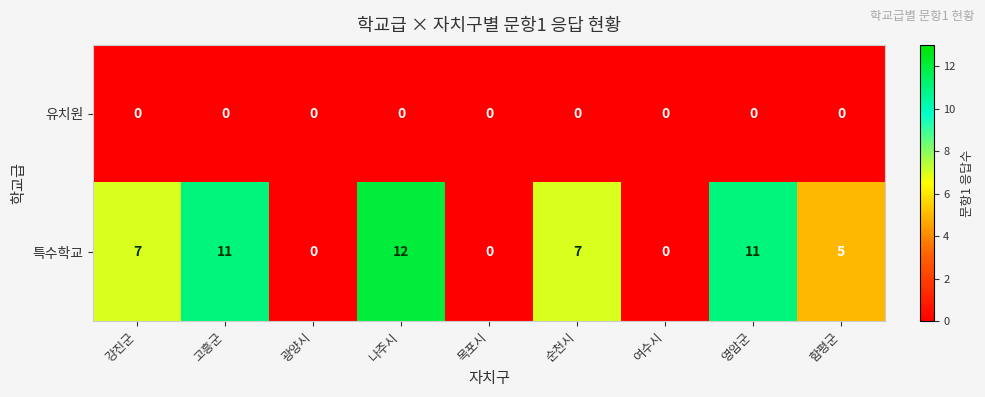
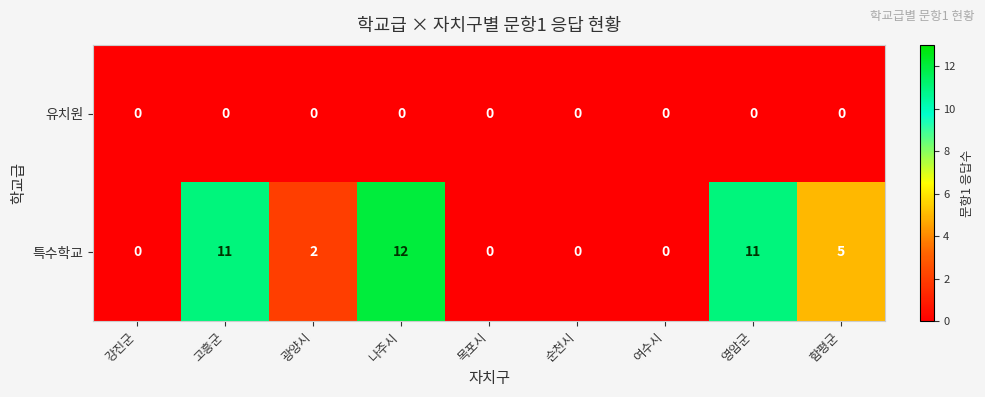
  {
    "유치원": {
      "강진군": 0,
      "고흥군": 0,
      "광양시": 0,
      "나주시": 0,
      "목포시": 0,
      "순천시": 0,
      "여수시": 0,
      "영암군": 0,
      "함평군": 0
    },
    "특수학교": {
-     "강진군": 7,
+     "강진군": 0,
      "고흥군": 11,
-     "광양시": 0,
+     "광양시": 2,
      "나주시": 12,
      "목포시": 0,
-     "순천시": 7,
+     "순천시": 0,
      "여수시": 0,
      "영암군": 11,
      "함평군": 5
    }
  }
